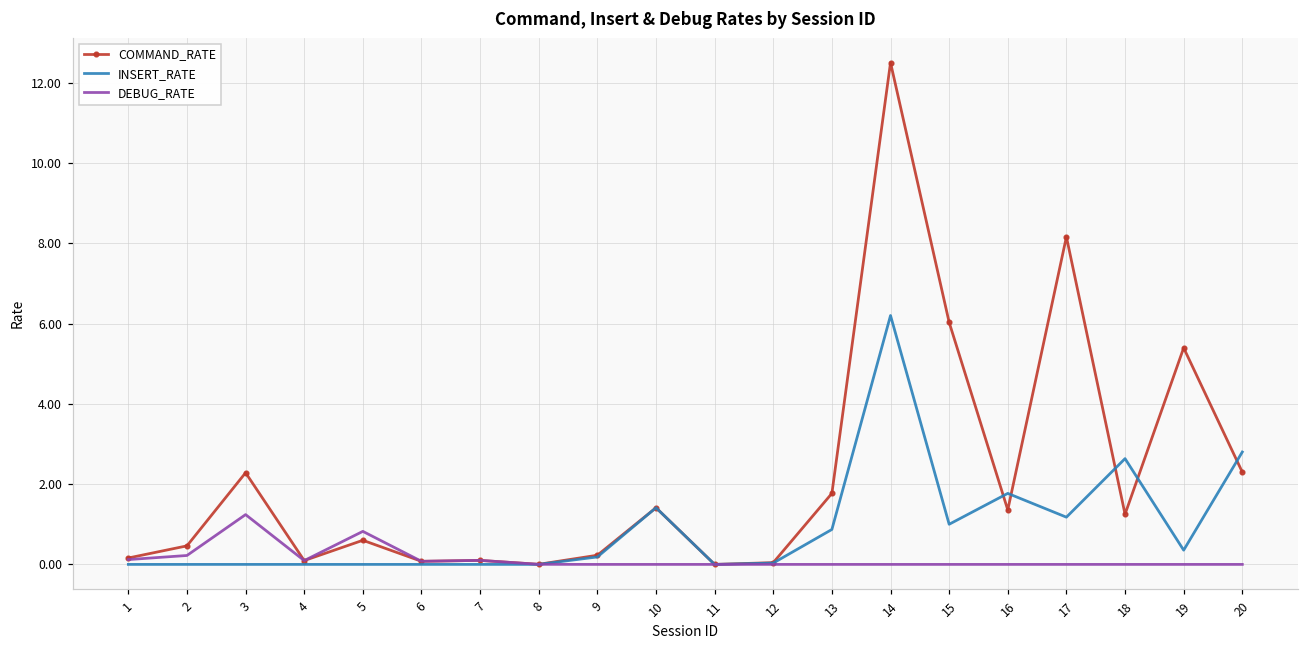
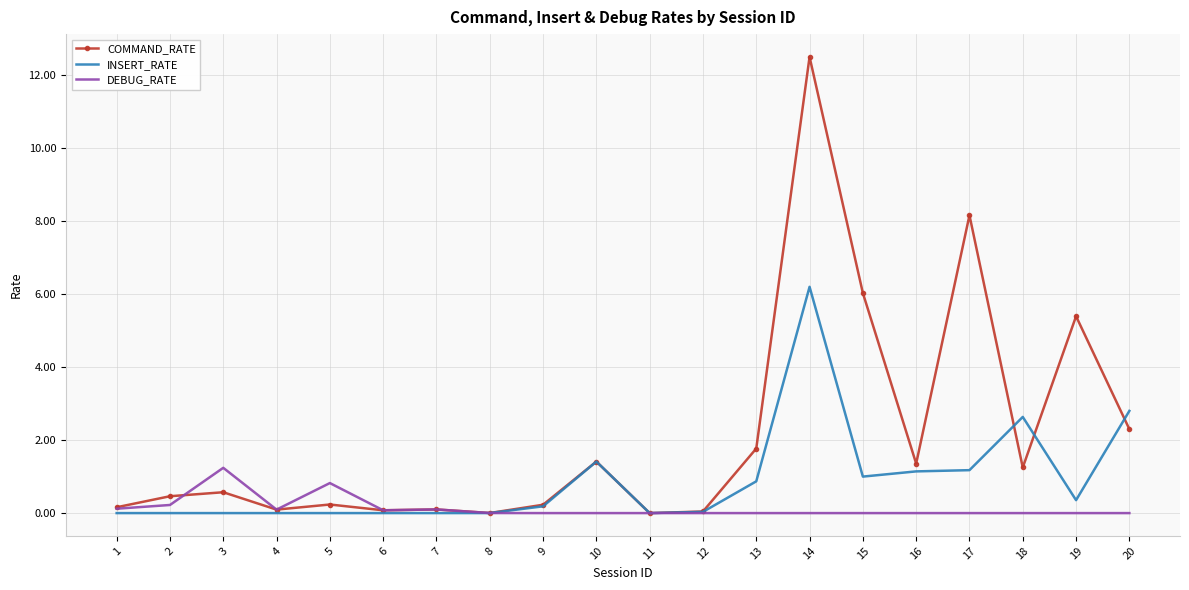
  {
    "COMMAND_RATE": {
      "2": 0.5,
-     "3": 2.3,
-     "5": 0.6,
+     "3": 0.6,
+     "5": 0.2,
      "13": 1.8,
      "14": 12.5,
      "15": 6.0,
      "16": 1.4,
      "17": 8.2,
      "18": 1.2,
      "19": 5.4,
      "20": 2.3
    },
    "INSERT_RATE": {
      "1": 0.0,
      "2": 0.0,
      "3": 0.0,
      "4": 0.0,
      "5": 0.0,
      "6": 0.0,
      "7": 0.0,
      "13": 0.9,
      "14": 6.2,
      "15": 1.0,
-     "16": 1.8,
+     "16": 1.1,
      "17": 1.2,
      "18": 2.6,
      "19": 0.4,
      "20": 2.8
    },
    "DEBUG_RATE": {
      "2": 0.2,
      "3": 1.2,
      "5": 0.8,
      "9": 0.0,
      "10": 0.0,
      "13": 0.0,
      "14": 0.0,
      "15": 0.0,
      "16": 0.0,
      "17": 0.0,
      "18": 0.0,
      "19": 0.0,
      "20": 0.0
    }
  }
